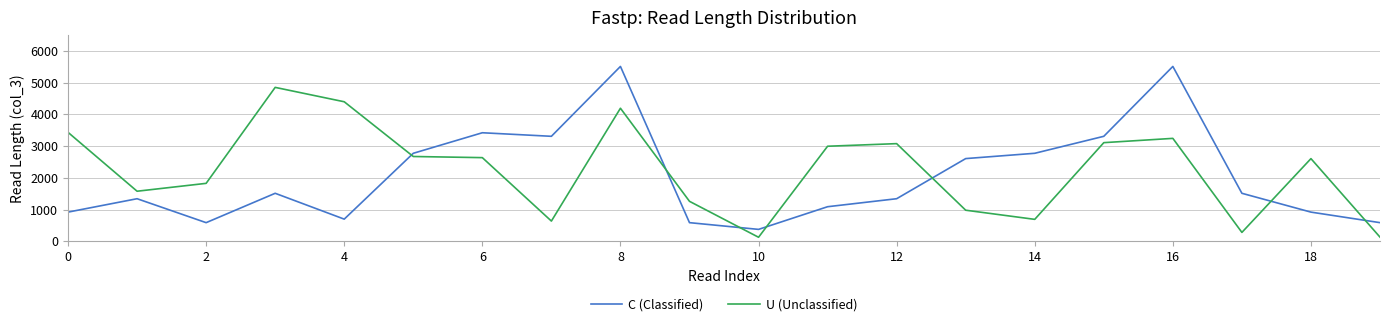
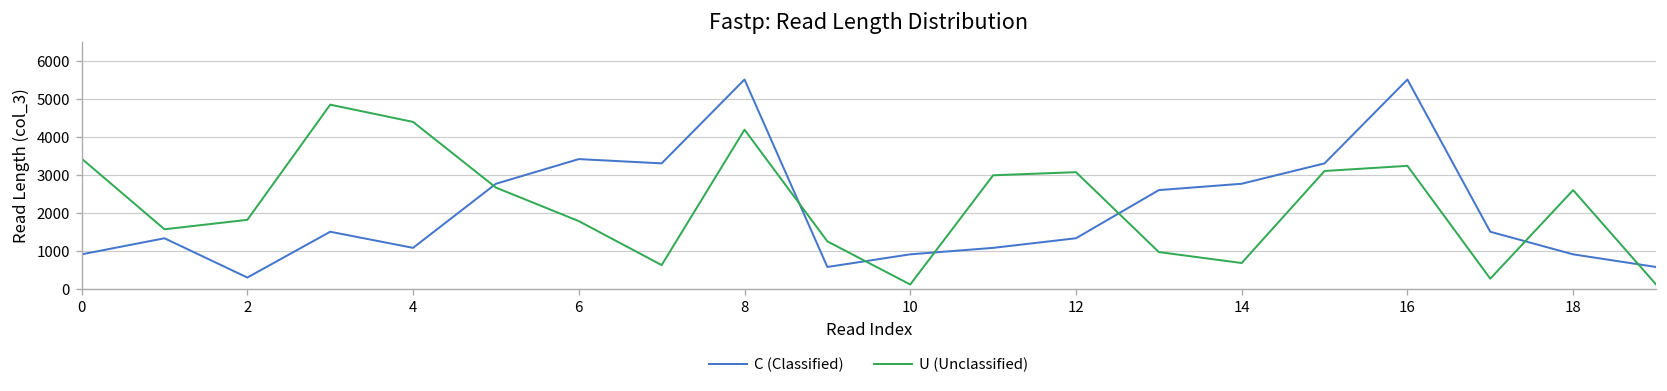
  {
    "C (Classified)": {
      "0": 900,
-     "2": 600,
-     "4": 700,
+     "2": 300,
+     "4": 1100,
      "6": 3400,
      "8": 5500,
-     "10": 400,
+     "10": 900,
      "12": 1300,
      "14": 2800,
      "16": 5500,
      "18": 900
    },
    "U (Unclassified)": {
      "0": 3400,
      "2": 1800,
      "4": 4400,
-     "6": 2600,
+     "6": 1800,
      "8": 4200,
      "10": 100,
      "12": 3100,
      "14": 700,
      "16": 3200,
      "18": 2600
    }
  }
